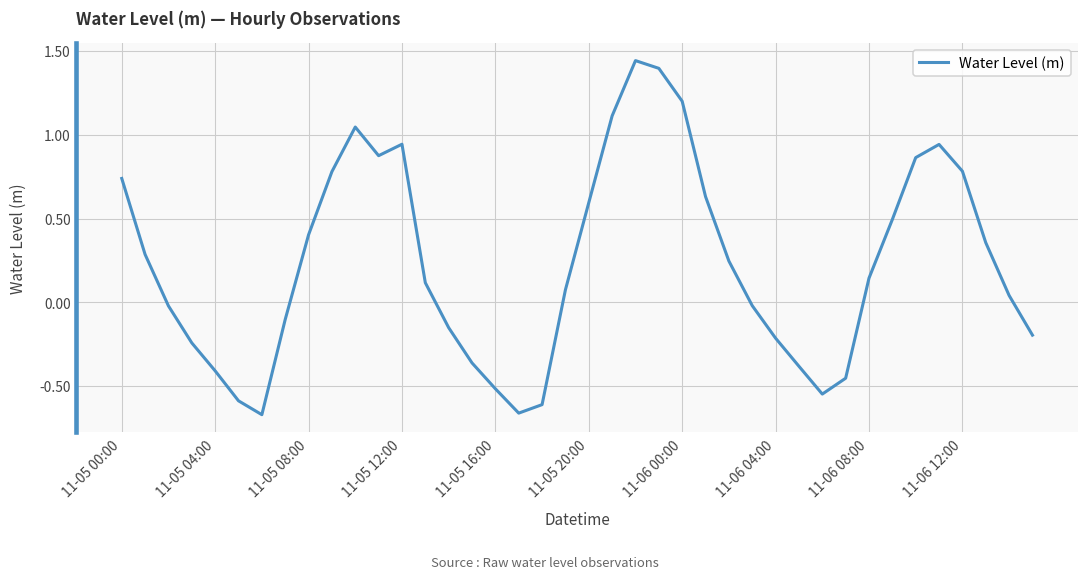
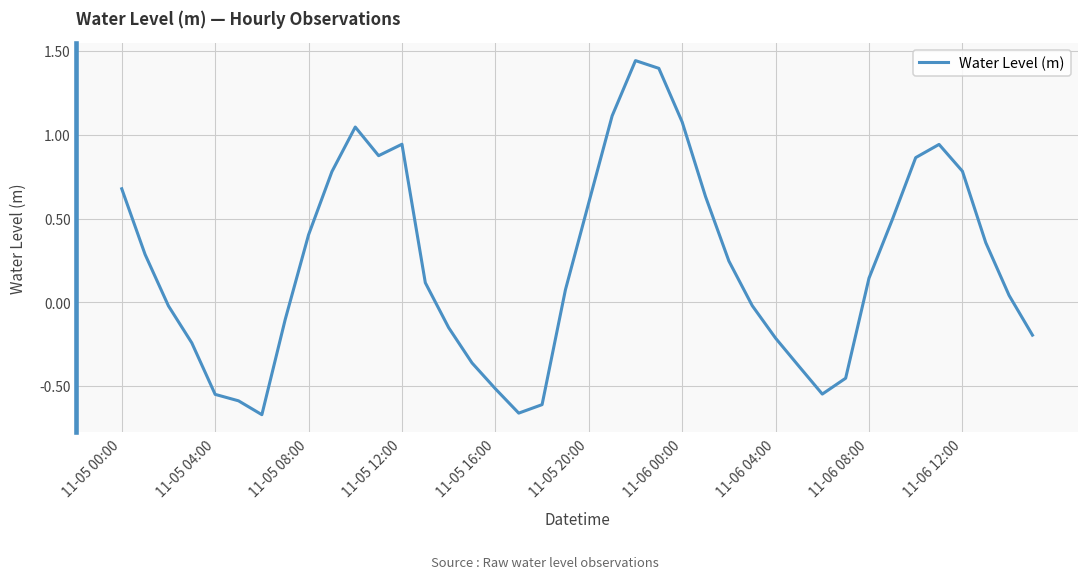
  {
-   "11-05 00:00": 0.74,
-   "11-05 04:00": -0.41,
+   "11-05 00:00": 0.68,
+   "11-05 04:00": -0.55,
    "11-05 08:00": 0.40,
    "11-05 12:00": 0.94,
    "11-05 16:00": -0.52,
    "11-05 20:00": 0.60,
-   "11-06 00:00": 1.20,
+   "11-06 00:00": 1.08,
    "11-06 04:00": -0.21,
    "11-06 08:00": 0.14,
    "11-06 12:00": 0.78
  }
